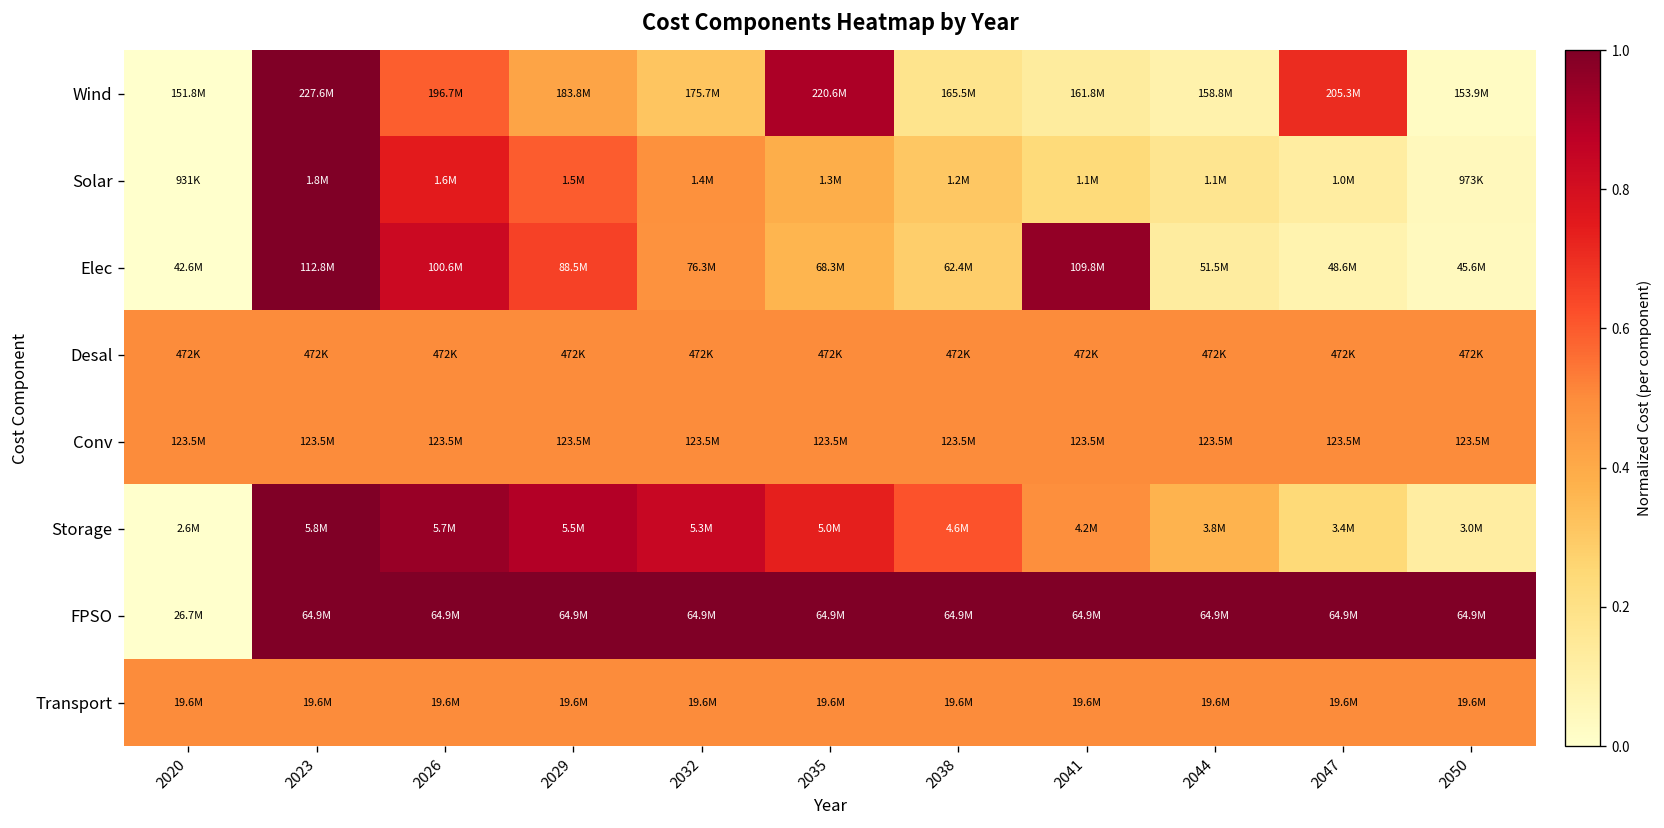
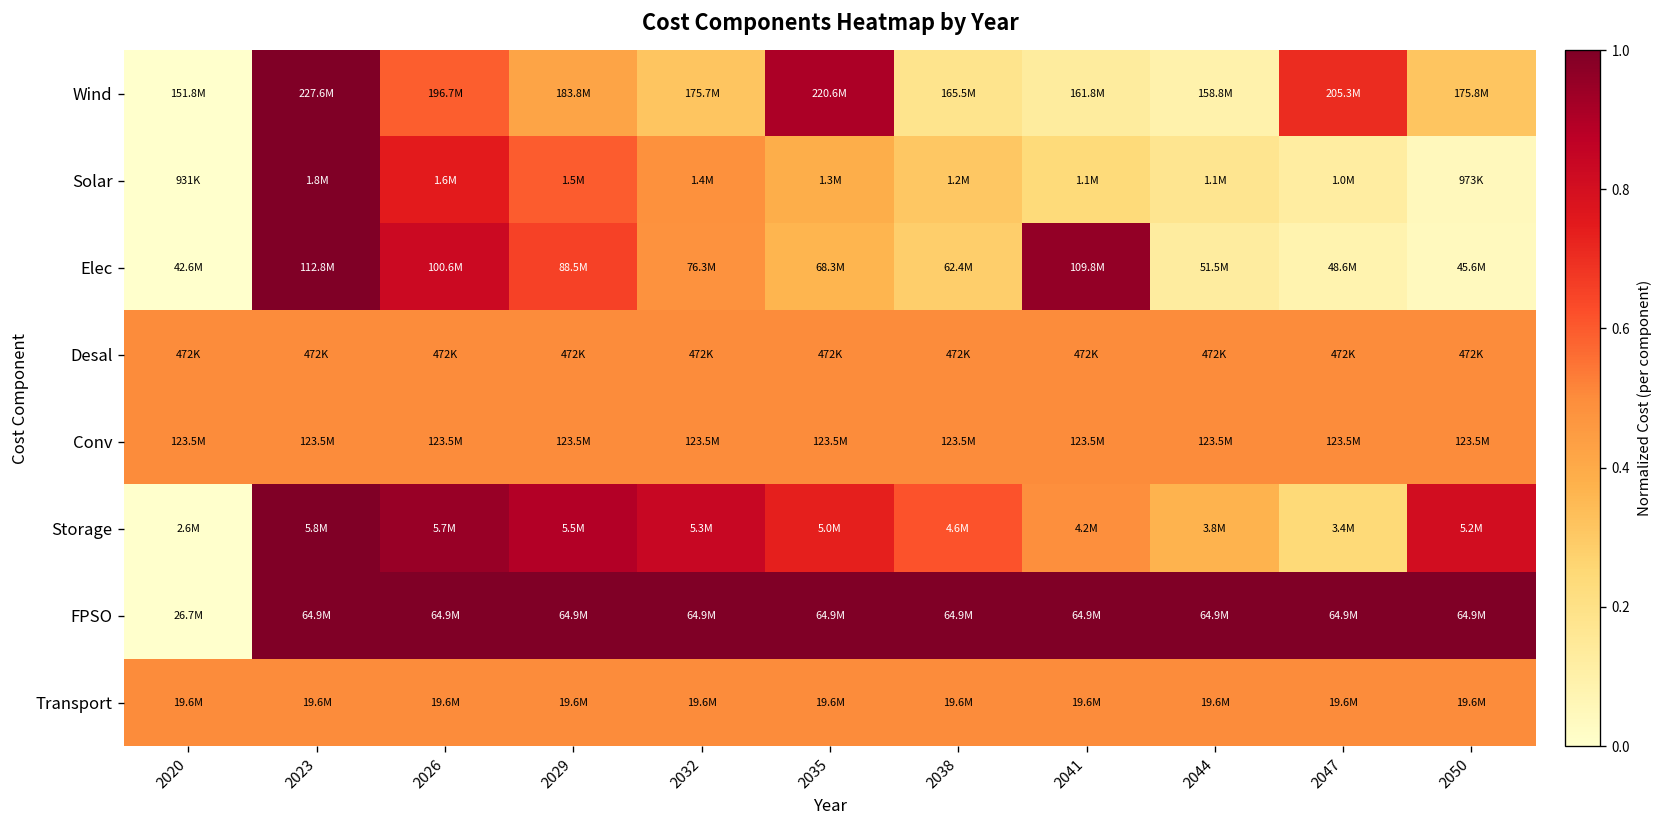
  {
    "Wind": {
      "2020": "151.8M",
      "2023": "227.6M",
      "2026": "196.7M",
      "2029": "183.8M",
      "2032": "175.7M",
      "2035": "220.6M",
      "2038": "165.5M",
      "2041": "161.8M",
      "2044": "158.8M",
      "2047": "205.3M",
-     "2050": "153.9M"
+     "2050": "175.8M"
    },
    "Solar": {
      "2020": "931K",
      "2023": "1.8M",
      "2026": "1.6M",
      "2029": "1.5M",
      "2032": "1.4M",
      "2035": "1.3M",
      "2038": "1.2M",
      "2041": "1.1M",
      "2044": "1.1M",
      "2047": "1.0M",
      "2050": "973K"
    },
    "Elec": {
      "2020": "42.6M",
      "2023": "112.8M",
      "2026": "100.6M",
      "2029": "88.5M",
      "2032": "76.3M",
      "2035": "68.3M",
      "2038": "62.4M",
      "2041": "109.8M",
      "2044": "51.5M",
      "2047": "48.6M",
      "2050": "45.6M"
    },
    "Desal": {
      "2020": "472K",
      "2023": "472K",
      "2026": "472K",
      "2029": "472K",
      "2032": "472K",
      "2035": "472K",
      "2038": "472K",
      "2041": "472K",
      "2044": "472K",
      "2047": "472K",
      "2050": "472K"
    },
    "Conv": {
      "2020": "123.5M",
      "2023": "123.5M",
      "2026": "123.5M",
      "2029": "123.5M",
      "2032": "123.5M",
      "2035": "123.5M",
      "2038": "123.5M",
      "2041": "123.5M",
      "2044": "123.5M",
      "2047": "123.5M",
      "2050": "123.5M"
    },
    "Storage": {
      "2020": "2.6M",
      "2023": "5.8M",
      "2026": "5.7M",
      "2029": "5.5M",
      "2032": "5.3M",
      "2035": "5.0M",
      "2038": "4.6M",
      "2041": "4.2M",
      "2044": "3.8M",
      "2047": "3.4M",
-     "2050": "3.0M"
+     "2050": "5.2M"
    },
    "FPSO": {
      "2020": "26.7M",
      "2023": "64.9M",
      "2026": "64.9M",
      "2029": "64.9M",
      "2032": "64.9M",
      "2035": "64.9M",
      "2038": "64.9M",
      "2041": "64.9M",
      "2044": "64.9M",
      "2047": "64.9M",
      "2050": "64.9M"
    },
    "Transport": {
      "2020": "19.6M",
      "2023": "19.6M",
      "2026": "19.6M",
      "2029": "19.6M",
      "2032": "19.6M",
      "2035": "19.6M",
      "2038": "19.6M",
      "2041": "19.6M",
      "2044": "19.6M",
      "2047": "19.6M",
      "2050": "19.6M"
    }
  }
